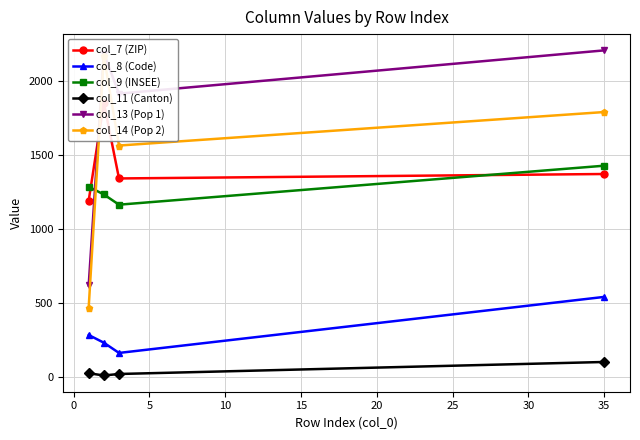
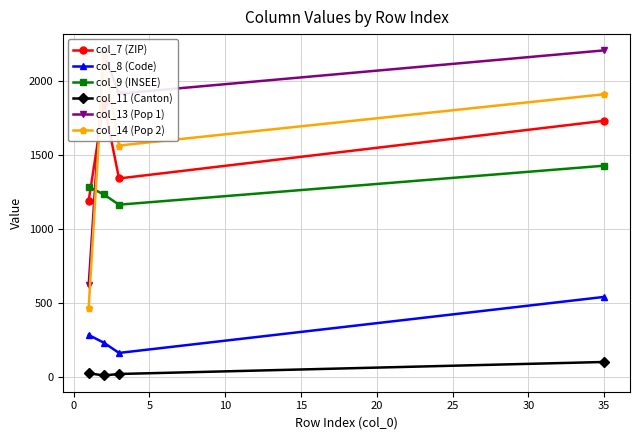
  {
    "col_7 (ZIP)": {
-     "35": 1370
+     "35": 1730
    },
    "col_8 (Code)": {
      "35": 540
    },
    "col_9 (INSEE)": {
      "35": 1430
    },
    "col_11 (Canton)": {
      "35": 100
    },
    "col_13 (Pop 1)": {
      "35": 2200
    },
    "col_14 (Pop 2)": {
-     "35": 1790
+     "35": 1910
    }
  }
